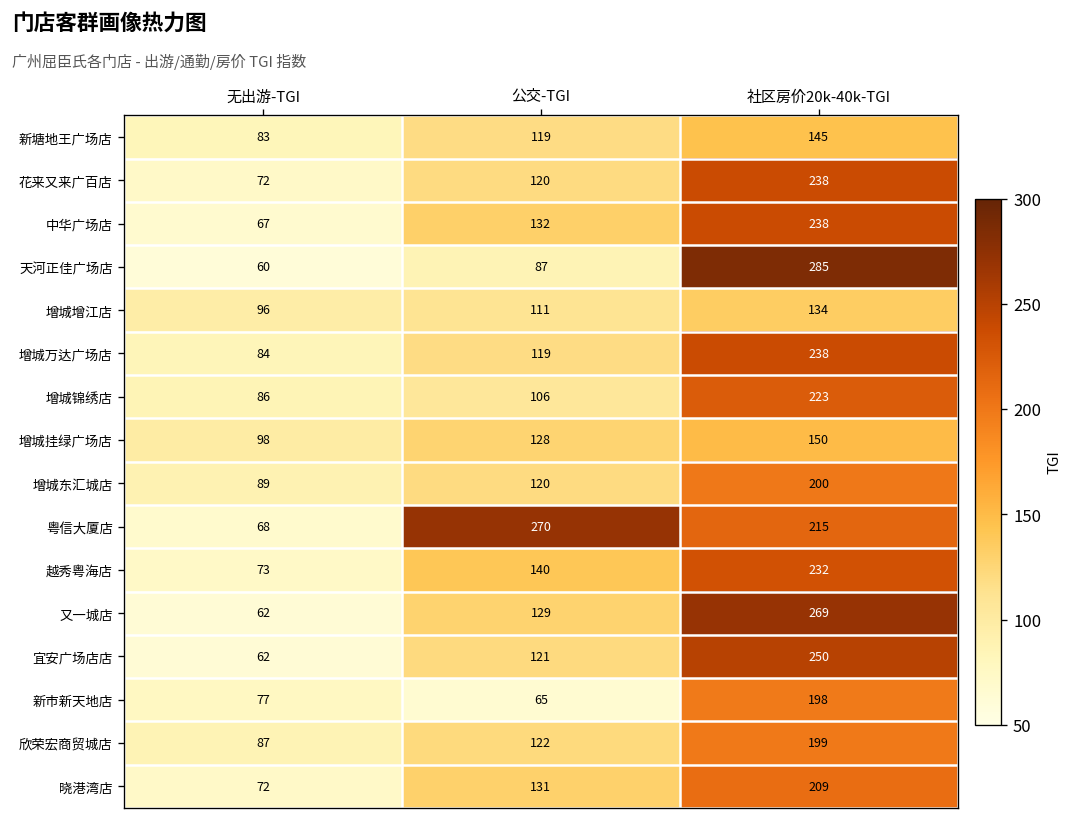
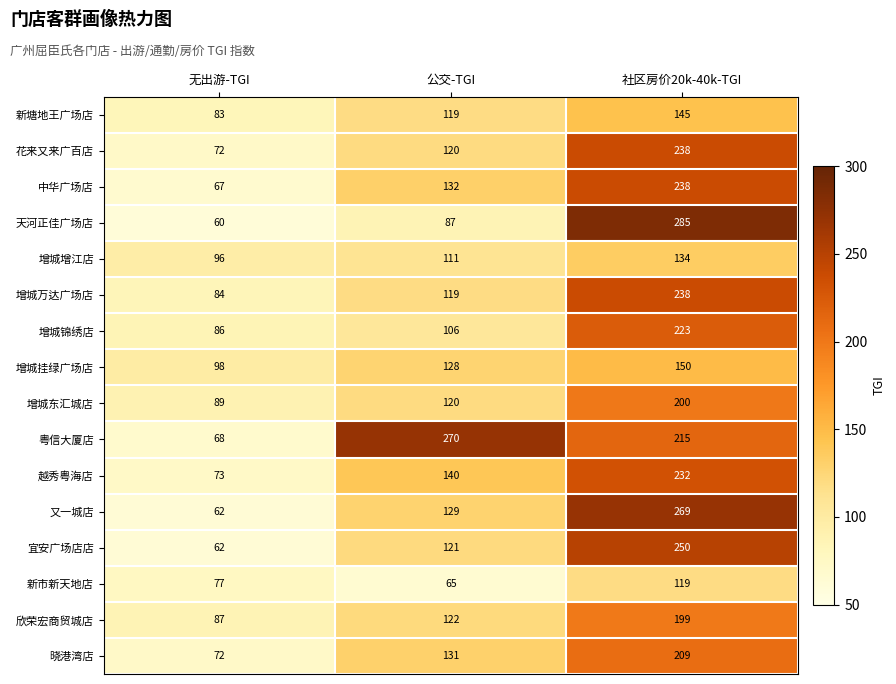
  {
    "新塘地王广场店": {
      "无出游-TGI": 83,
      "公交-TGI": 119,
      "社区房价20k-40k-TGI": 145
    },
    "花来又来广百店": {
      "无出游-TGI": 72,
      "公交-TGI": 120,
      "社区房价20k-40k-TGI": 238
    },
    "中华广场店": {
      "无出游-TGI": 67,
      "公交-TGI": 132,
      "社区房价20k-40k-TGI": 238
    },
    "天河正佳广场店": {
      "无出游-TGI": 60,
      "公交-TGI": 87,
      "社区房价20k-40k-TGI": 285
    },
    "增城增江店": {
      "无出游-TGI": 96,
      "公交-TGI": 111,
      "社区房价20k-40k-TGI": 134
    },
    "增城万达广场店": {
      "无出游-TGI": 84,
      "公交-TGI": 119,
      "社区房价20k-40k-TGI": 238
    },
    "增城锦绣店": {
      "无出游-TGI": 86,
      "公交-TGI": 106,
      "社区房价20k-40k-TGI": 223
    },
    "增城挂绿广场店": {
      "无出游-TGI": 98,
      "公交-TGI": 128,
      "社区房价20k-40k-TGI": 150
    },
    "增城东汇城店": {
      "无出游-TGI": 89,
      "公交-TGI": 120,
      "社区房价20k-40k-TGI": 200
    },
    "粤信大厦店": {
      "无出游-TGI": 68,
      "公交-TGI": 270,
      "社区房价20k-40k-TGI": 215
    },
    "越秀粤海店": {
      "无出游-TGI": 73,
      "公交-TGI": 140,
      "社区房价20k-40k-TGI": 232
    },
    "又一城店": {
      "无出游-TGI": 62,
      "公交-TGI": 129,
      "社区房价20k-40k-TGI": 269
    },
    "宜安广场店店": {
      "无出游-TGI": 62,
      "公交-TGI": 121,
      "社区房价20k-40k-TGI": 250
    },
    "新市新天地店": {
      "无出游-TGI": 77,
      "公交-TGI": 65,
-     "社区房价20k-40k-TGI": 198
+     "社区房价20k-40k-TGI": 119
    },
    "欣荣宏商贸城店": {
      "无出游-TGI": 87,
      "公交-TGI": 122,
      "社区房价20k-40k-TGI": 199
    },
    "晓港湾店": {
      "无出游-TGI": 72,
      "公交-TGI": 131,
      "社区房价20k-40k-TGI": 209
    }
  }
